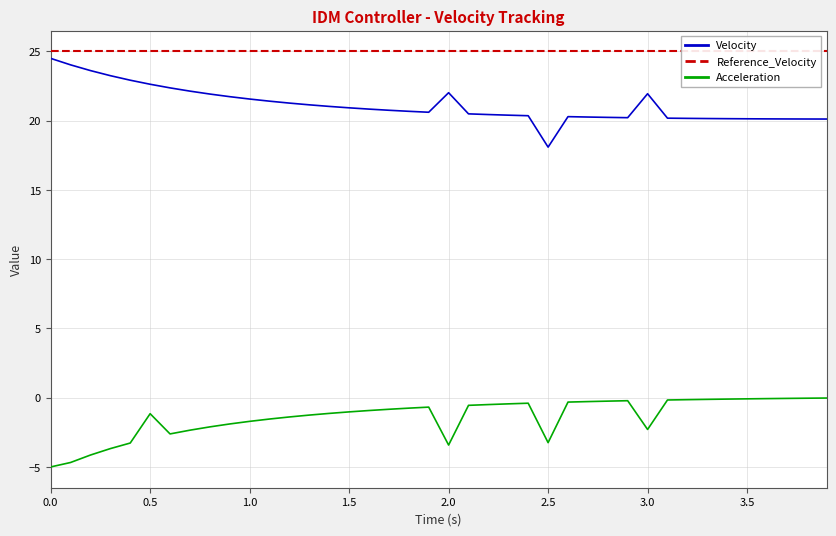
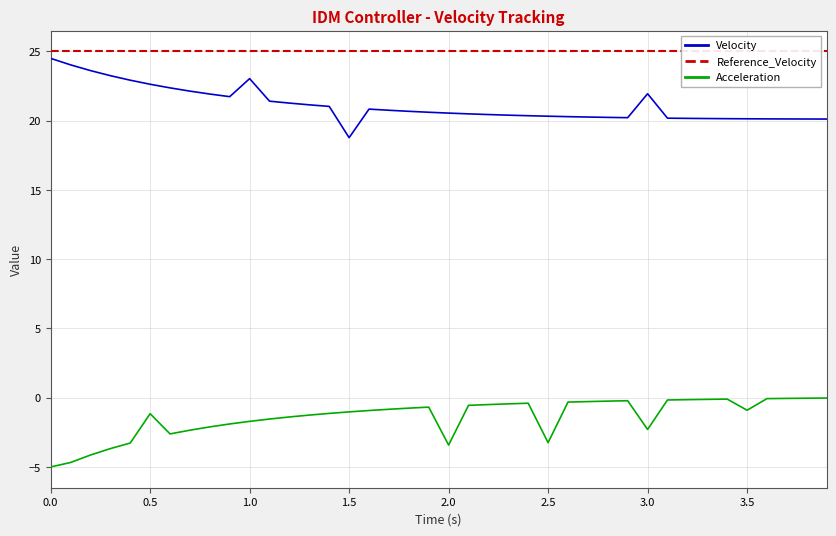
  {
    "Velocity": {
      "0.0": 24.5,
      "0.5": 22.6,
-     "1.0": 21.6,
-     "1.5": 20.9,
-     "2.0": 22.0,
-     "2.5": 18.1,
+     "1.0": 23.0,
+     "1.5": 18.8,
+     "2.0": 20.5,
+     "2.5": 20.3,
      "3.0": 21.9,
      "3.5": 20.1
    },
    "Reference_Velocity": {
      "0.0": 25.0,
      "0.5": 25.0,
      "1.0": 25.0,
      "1.5": 25.0,
      "2.0": 25.0,
      "2.5": 25.0,
      "3.0": 25.0
    },
    "Acceleration": {
      "0.0": -5.0,
      "0.5": -1.2,
      "1.0": -1.7,
      "1.5": -1.0,
      "2.0": -3.4,
      "2.5": -3.2,
      "3.0": -2.3,
-     "3.5": -0.1
+     "3.5": -0.9
    }
  }
